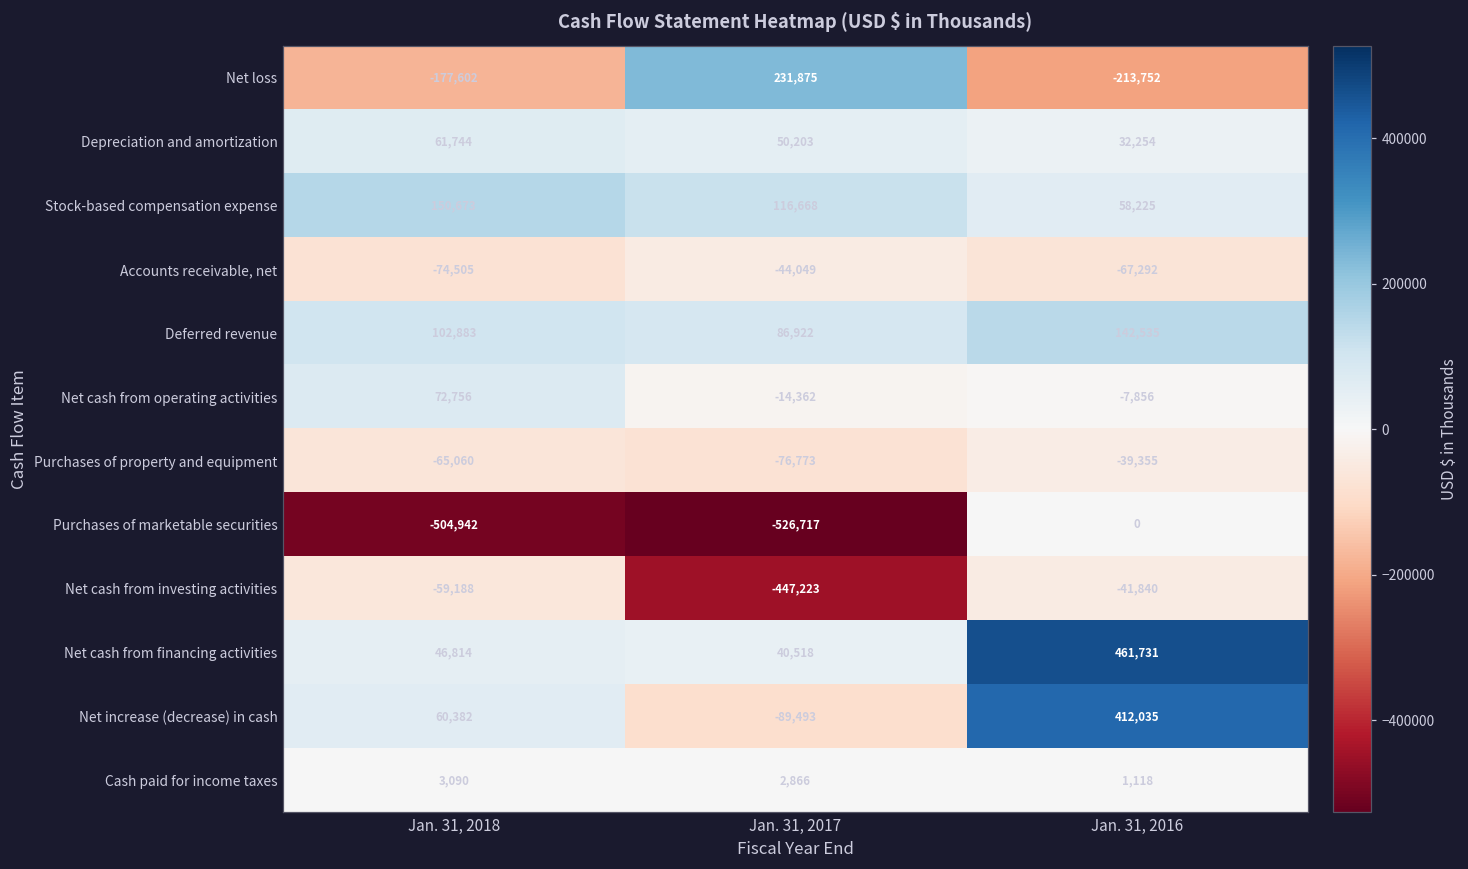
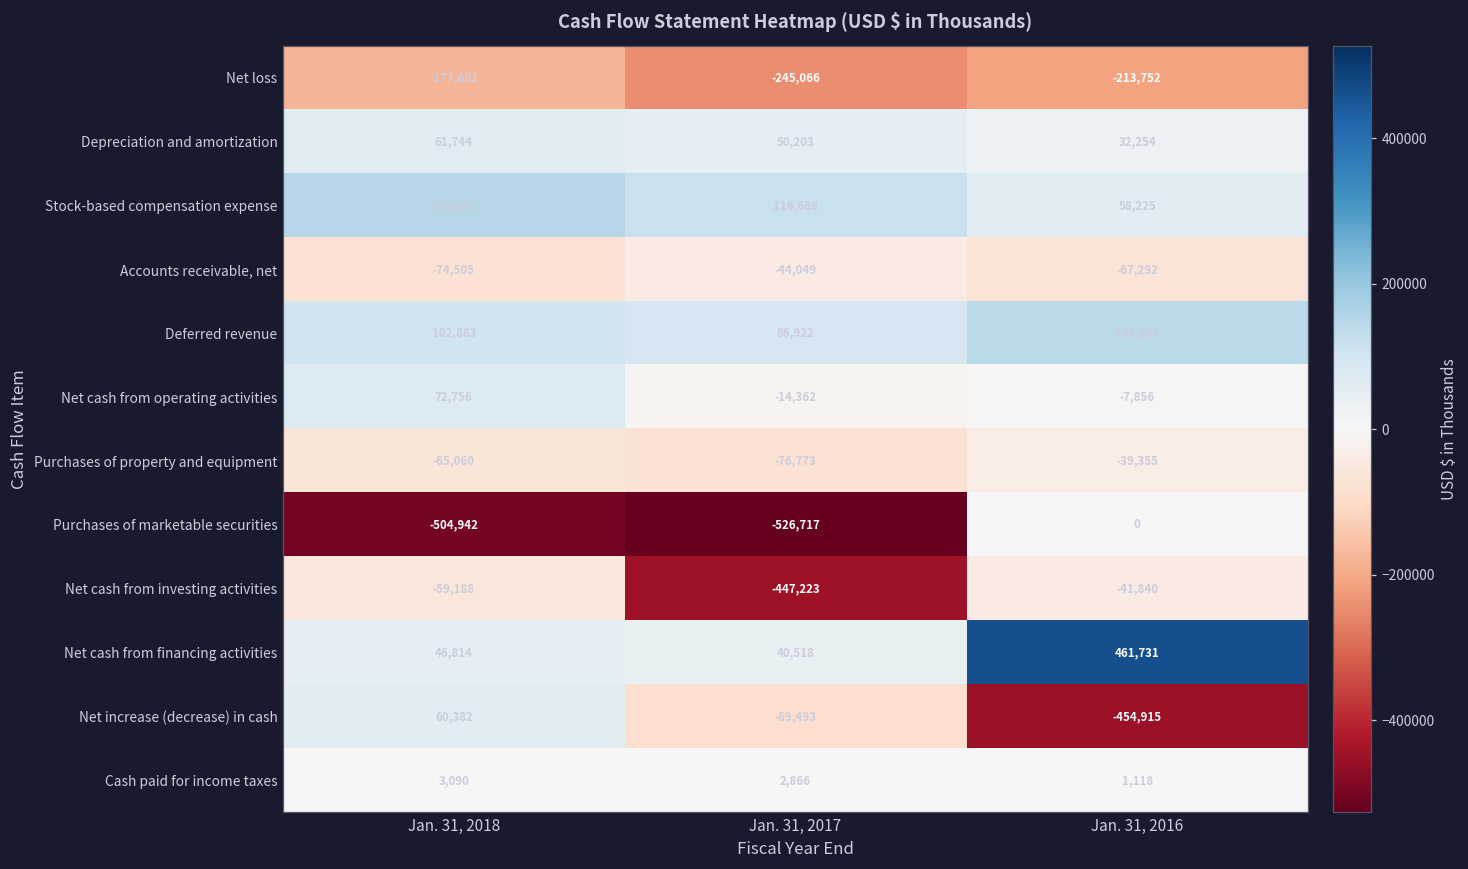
  {
    "Net loss": {
      "Jan. 31, 2018": "-177,602",
-     "Jan. 31, 2017": "231,875",
+     "Jan. 31, 2017": "-245,066",
      "Jan. 31, 2016": "-213,752"
    },
    "Purchases of marketable securities": {
      "Jan. 31, 2018": "-504,942",
      "Jan. 31, 2017": "-526,717"
    },
    "Net cash from investing activities": {
      "Jan. 31, 2017": "-447,223"
    },
    "Net cash from financing activities": {
      "Jan. 31, 2016": "461,731"
    },
    "Net increase (decrease) in cash": {
      "Jan. 31, 2017": "-89,493",
-     "Jan. 31, 2016": "412,035"
+     "Jan. 31, 2016": "-454,915"
    }
  }
